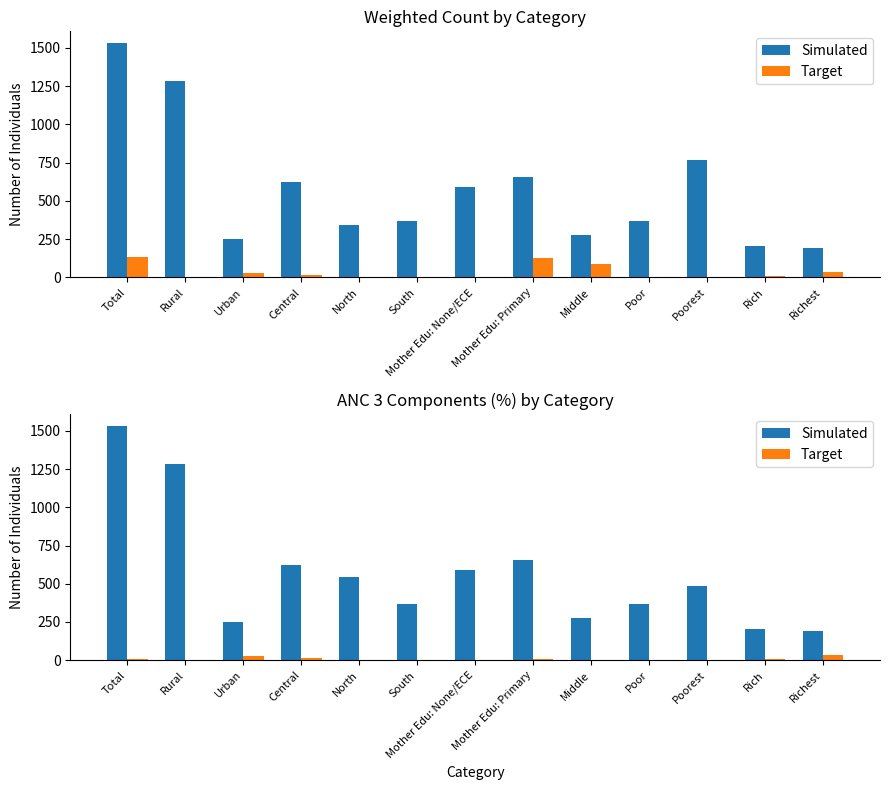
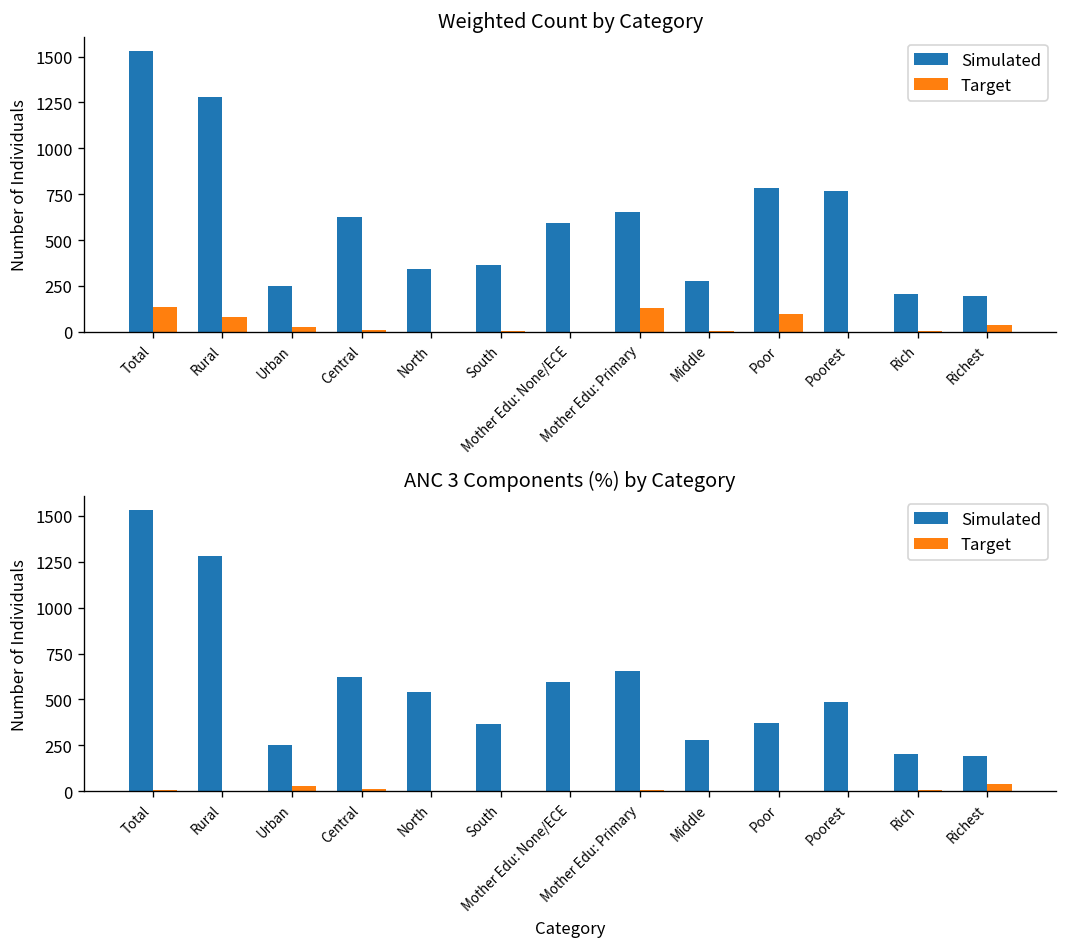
  {
    "Weighted Count by Category": {
      "Simulated": {
        "Total": 1530,
        "Rural": 1280,
        "Urban": 250,
        "Central": 620,
        "North": 340,
        "South": 370,
        "Mother Edu: None/ECE": 590,
        "Mother Edu: Primary": 650,
        "Middle": 280,
-       "Poor": 370,
+       "Poor": 780,
        "Poorest": 770,
        "Rich": 210,
        "Richest": 190
      },
      "Target": {
        "Total": 130,
-       "Rural": 0,
+       "Rural": 80,
        "Urban": 30,
        "Mother Edu: Primary": 130,
-       "Middle": 90,
-       "Poor": 0,
+       "Middle": 0,
+       "Poor": 100,
        "Richest": 40
      }
    },
    "ANC 3 Components (%) by Category": {
      "Simulated": {
        "Total": 1530,
        "Rural": 1280,
        "Urban": 250,
        "Central": 620,
        "North": 540,
        "South": 370,
        "Mother Edu: None/ECE": 590,
        "Mother Edu: Primary": 650,
        "Middle": 280,
        "Poor": 370,
        "Poorest": 490,
        "Rich": 210,
        "Richest": 190
      },
      "Target": {
        "Urban": 30,
        "Richest": 40
      }
    }
  }
